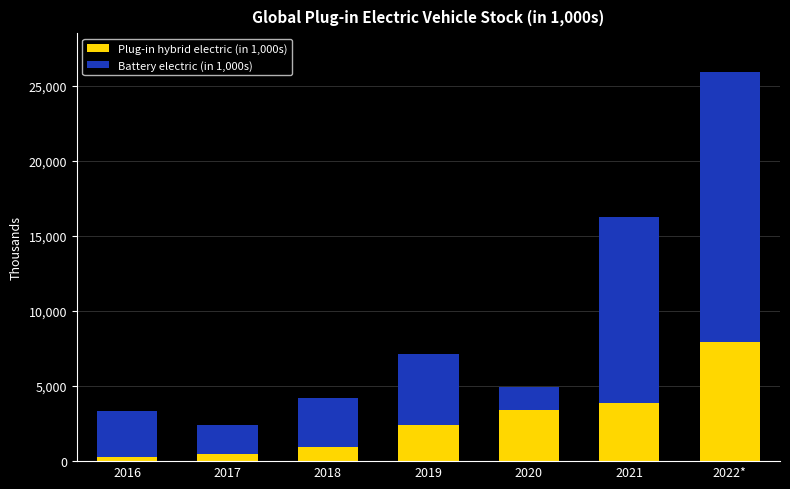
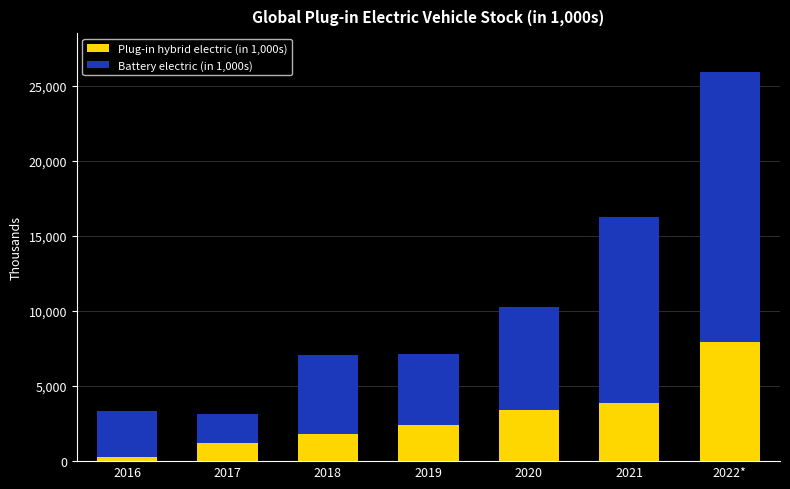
  {
    "Plug-in hybrid electric (in 1,000s)": {
      "2016": "300",
-     "2017": "500",
-     "2018": "1,000",
+     "2017": "1,200",
+     "2018": "1,800",
      "2019": "2,400",
      "2020": "3,400",
      "2021": "3,900",
      "2022*": "7,900"
    },
    "Battery electric (in 1,000s)": {
      "2016": "3,100",
      "2017": "1,900",
-     "2018": "3,300",
+     "2018": "5,200",
      "2019": "4,800",
-     "2020": "1,600",
+     "2020": "6,900",
      "2021": "12,400",
      "2022*": "18,000"
    }
  }
